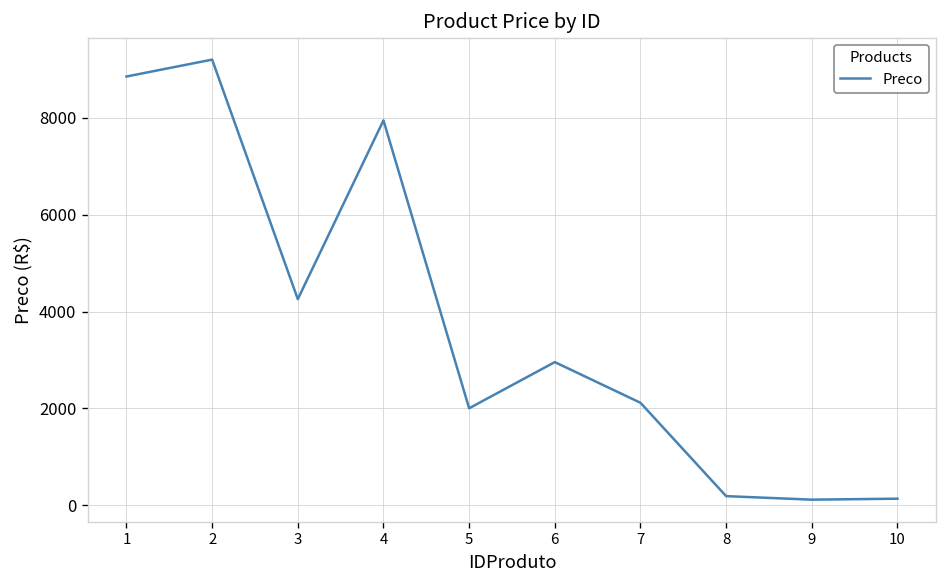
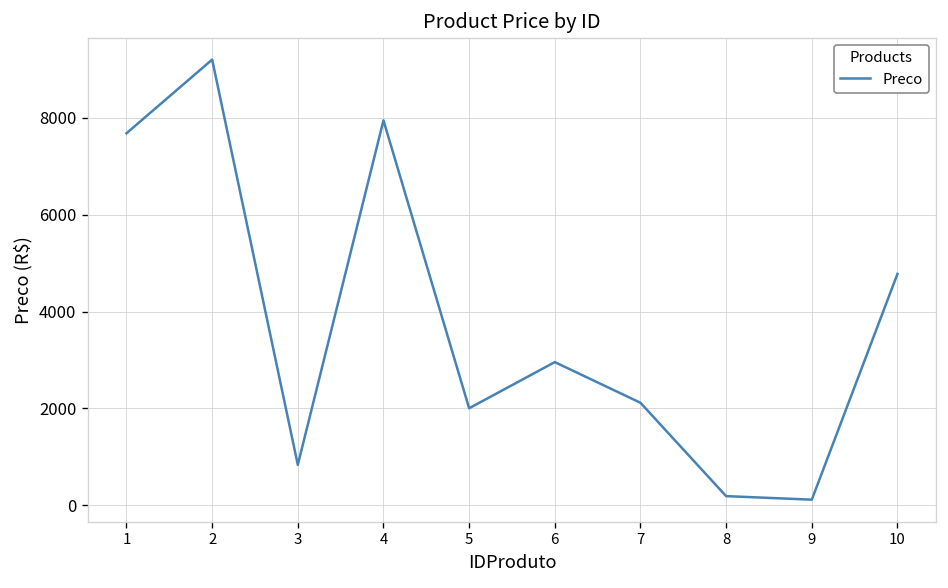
  {
-   "1": 8900,
+   "1": 7700,
    "2": 9200,
-   "3": 4300,
+   "3": 800,
    "4": 7900,
    "5": 2000,
    "6": 3000,
    "7": 2100,
    "8": 200,
    "9": 100,
-   "10": 100
+   "10": 4800
  }
